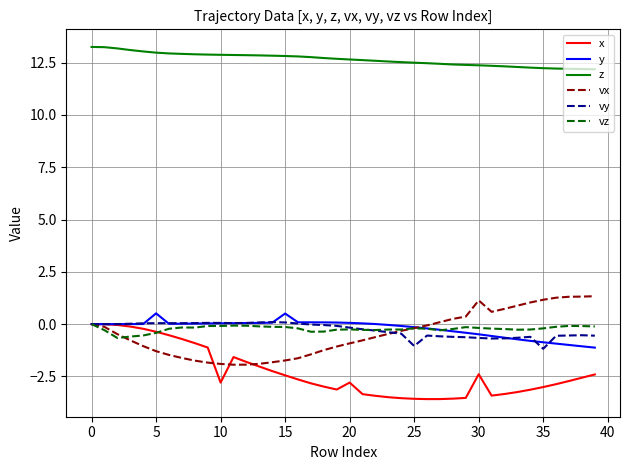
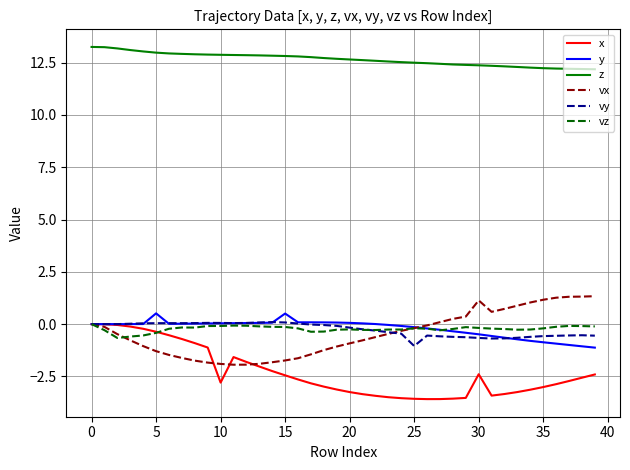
  {
    "x": {
      "10": -2.8,
      "15": -2.4,
-     "20": -2.8,
+     "20": -3.2,
      "25": -3.6,
      "30": -2.4,
      "35": -3.0
    },
    "y": {
      "5": 0.5,
      "15": 0.5,
      "20": 0.1,
      "30": -0.5,
      "35": -0.9
    },
    "vx": {
      "5": -1.3,
      "10": -1.9,
      "15": -1.7,
      "20": -0.9,
      "30": 1.1,
      "35": 1.2
    },
    "vy": {
      "5": 0.0,
      "15": 0.1,
      "25": -1.0,
      "30": -0.7,
-     "35": -1.2
+     "35": -0.6
    }
  }
